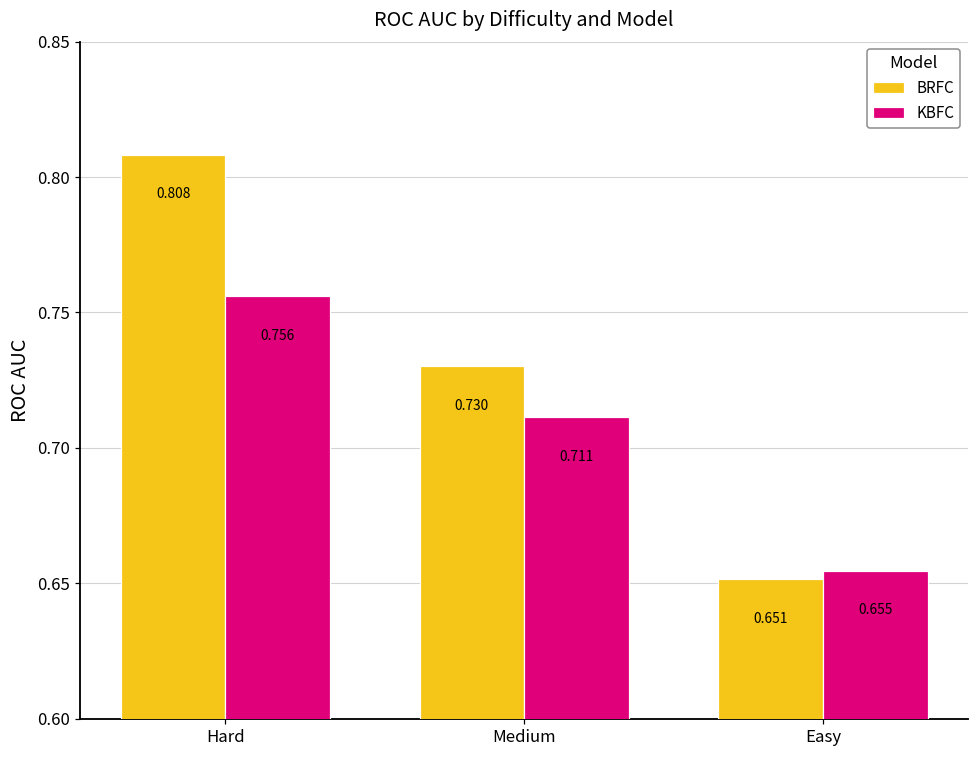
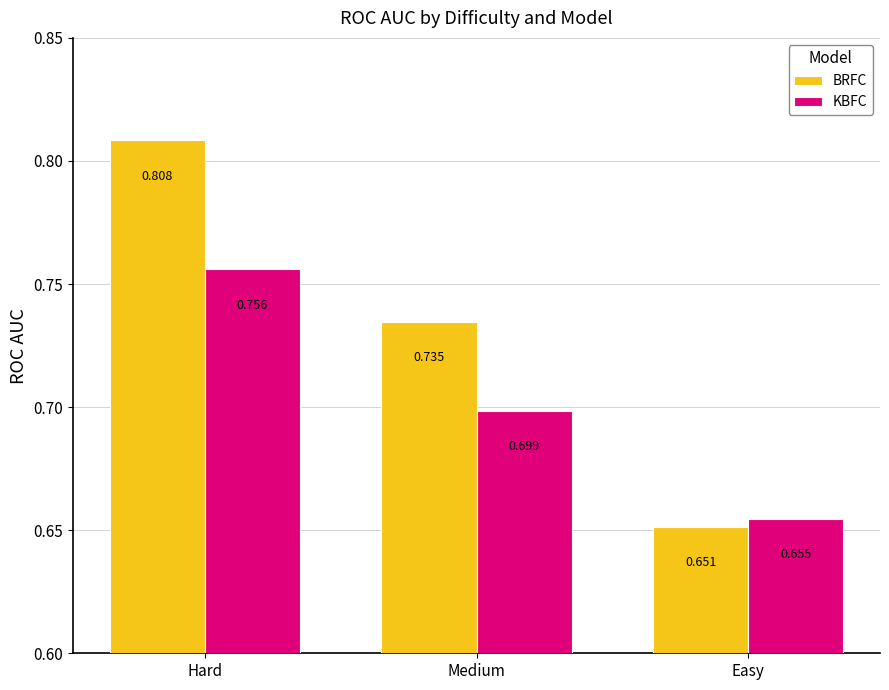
  {
    "BRFC": {
      "Hard": 0.808,
-     "Medium": 0.730,
+     "Medium": 0.735,
      "Easy": 0.651
    },
    "KBFC": {
      "Hard": 0.756,
-     "Medium": 0.711,
+     "Medium": 0.699,
      "Easy": 0.655
    }
  }
